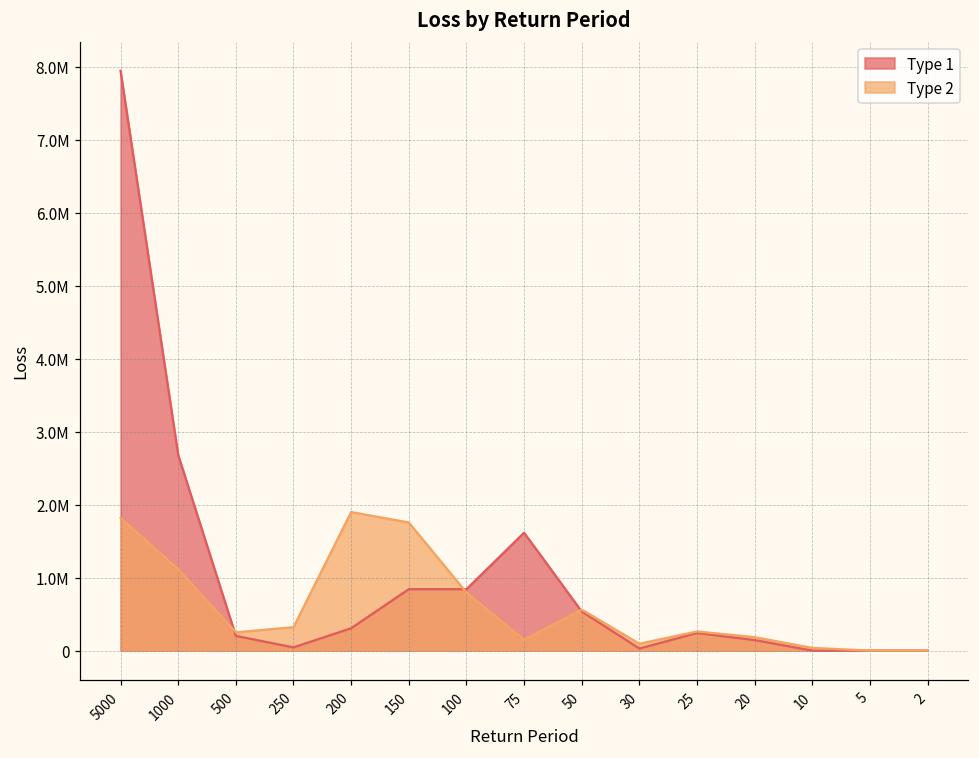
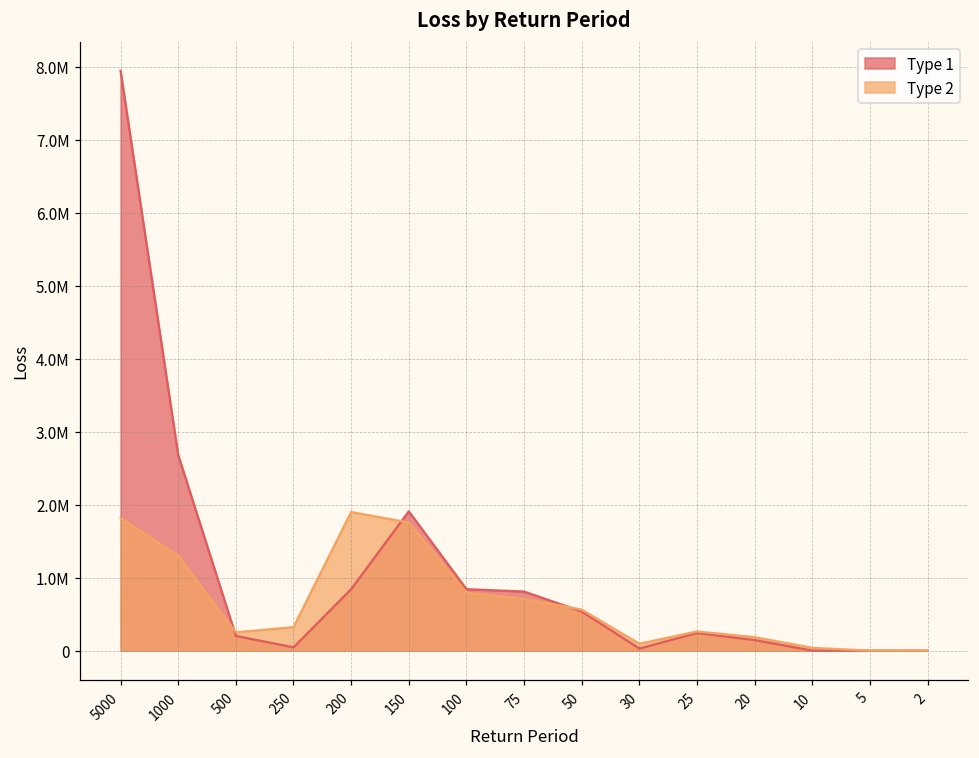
  {
    "Type 1": {
      "5000": 7900000,
      "1000": 2700000,
      "500": 200000,
      "250": 0,
-     "200": 300000,
-     "150": 800000,
+     "200": 800000,
+     "150": 1900000,
      "100": 800000,
-     "75": 1600000,
+     "75": 800000,
      "30": 0,
      "20": 100000
    },
    "Type 2": {
      "5000": 1800000,
-     "1000": 1100000,
+     "1000": 1300000,
      "500": 300000,
      "250": 300000,
      "200": 1900000,
      "150": 1800000,
      "100": 800000,
-     "75": 100000,
+     "75": 700000,
      "30": 100000,
      "20": 200000
    }
  }
